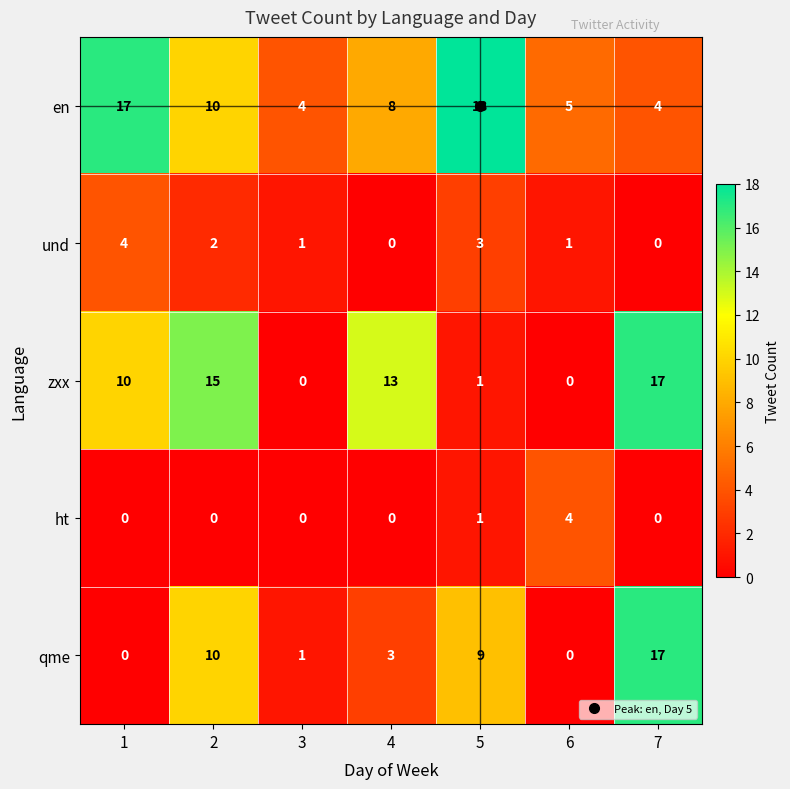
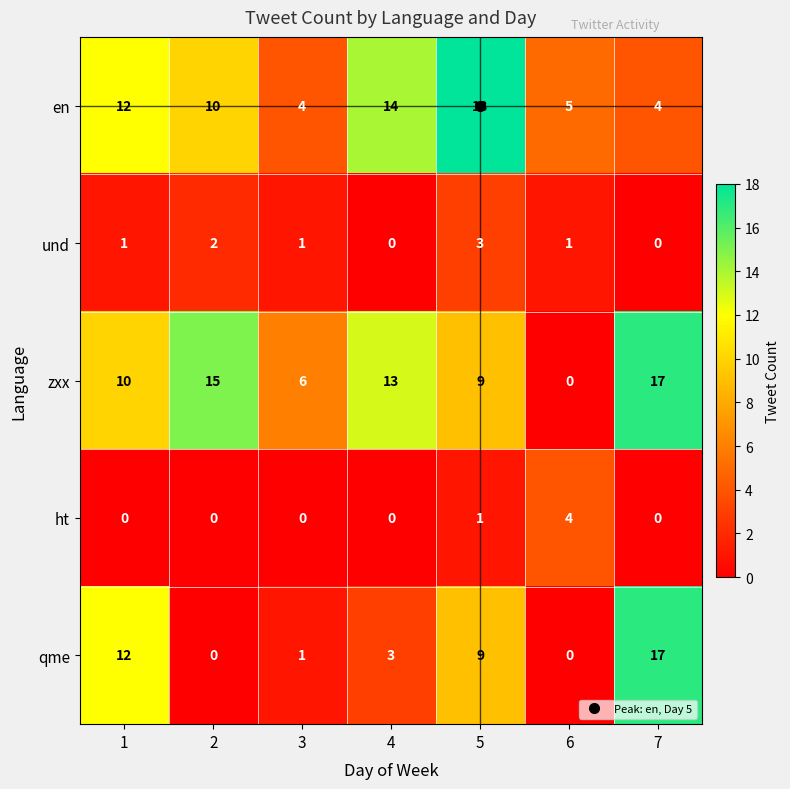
  {
    "en": {
-     "1": 17,
+     "1": 12,
      "2": 10,
      "3": 4,
-     "4": 8,
+     "4": 14,
      "6": 5,
      "7": 4
    },
    "und": {
-     "1": 4,
+     "1": 1,
      "2": 2,
      "3": 1,
      "4": 0,
      "5": 3,
      "6": 1,
      "7": 0
    },
    "zxx": {
      "1": 10,
      "2": 15,
-     "3": 0,
+     "3": 6,
      "4": 13,
-     "5": 1,
+     "5": 9,
      "6": 0,
      "7": 17
    },
    "ht": {
      "1": 0,
      "2": 0,
      "3": 0,
      "4": 0,
      "5": 1,
      "6": 4,
      "7": 0
    },
    "qme": {
-     "1": 0,
-     "2": 10,
+     "1": 12,
+     "2": 0,
      "3": 1,
      "4": 3,
      "5": 9,
      "6": 0,
      "7": 17
    }
  }
